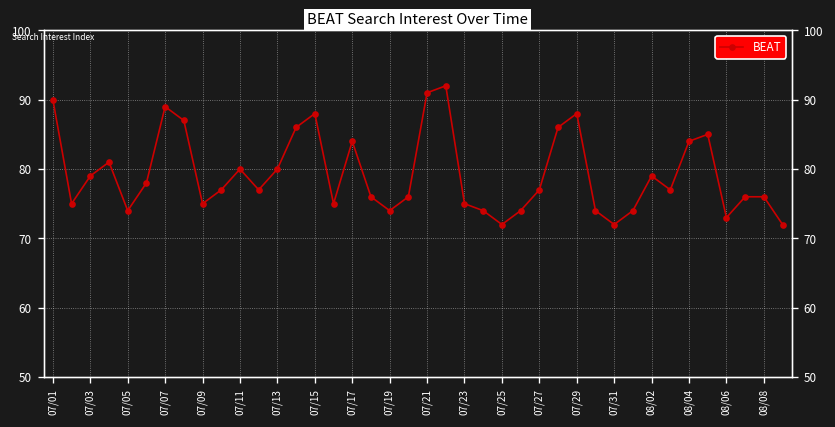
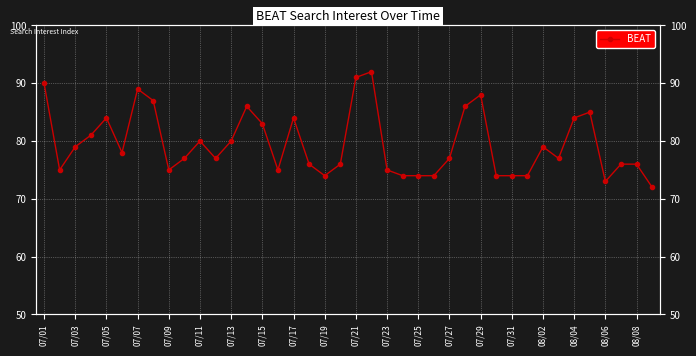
  {
    "07/01": 90,
    "07/03": 79,
-   "07/05": 74,
+   "07/05": 84,
    "07/07": 89,
    "07/09": 75,
    "07/11": 80,
    "07/13": 80,
-   "07/15": 88,
+   "07/15": 83,
    "07/17": 84,
    "07/19": 74,
    "07/21": 91,
    "07/23": 75,
-   "07/25": 72,
+   "07/25": 74,
    "07/27": 77,
    "07/29": 88,
-   "07/31": 72,
+   "07/31": 74,
    "08/02": 79,
    "08/04": 84,
    "08/06": 73,
    "08/08": 76
  }
